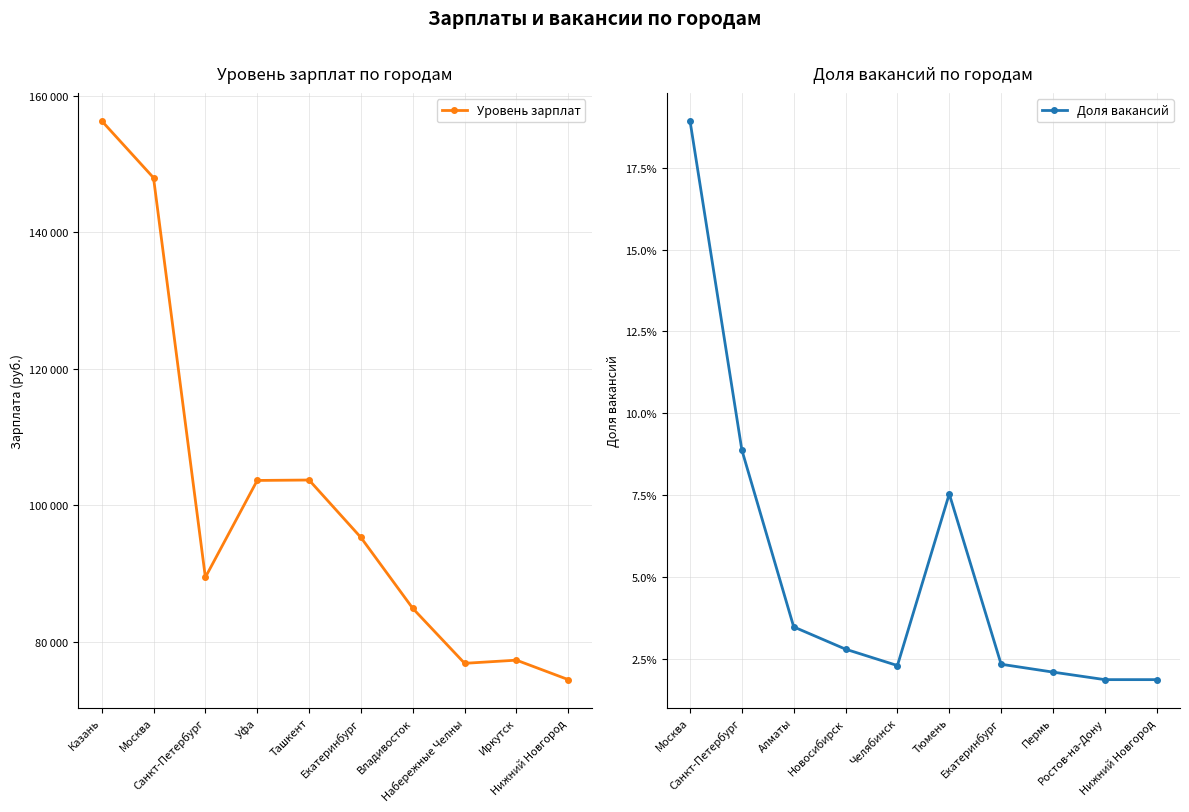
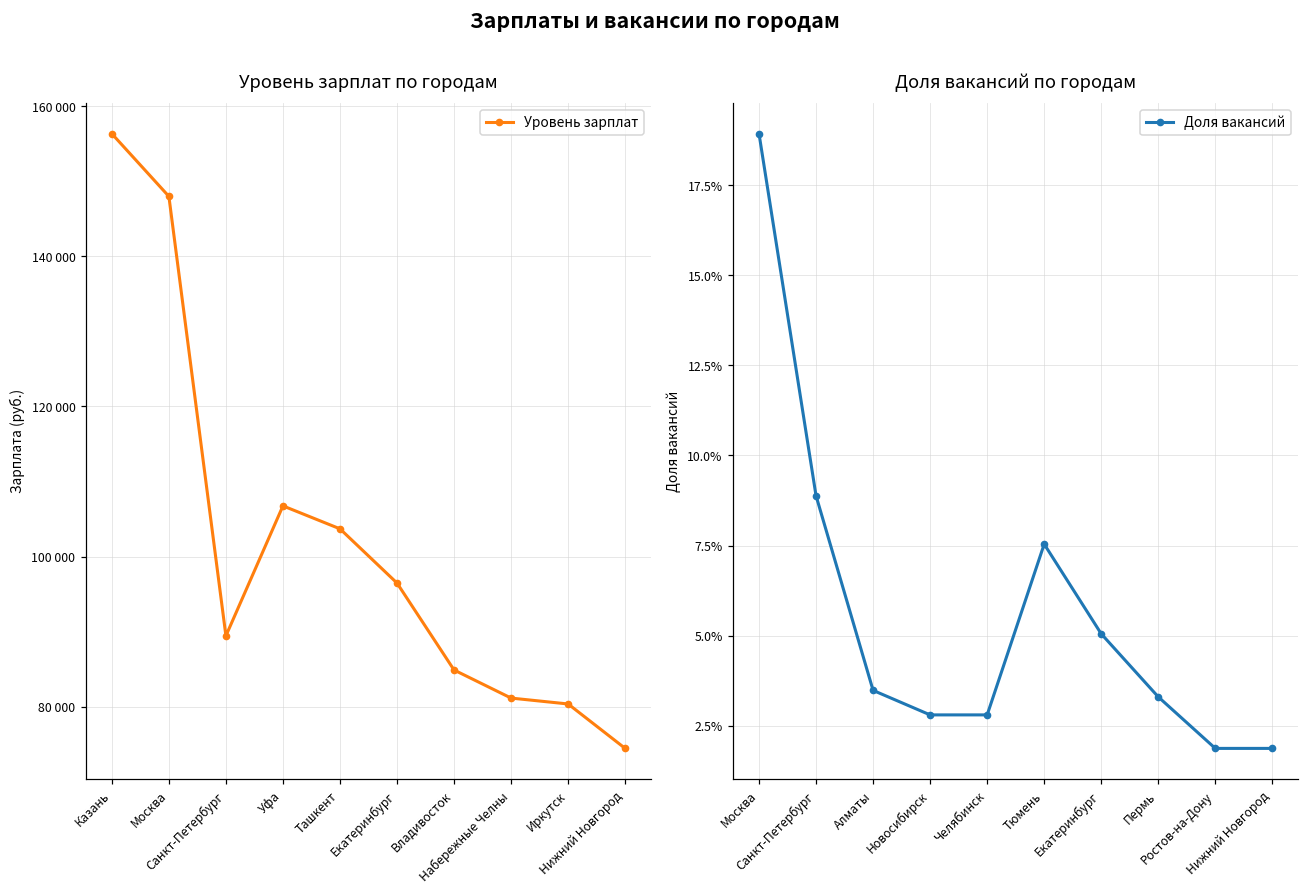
  {
    "Уровень зарплат по городам": {
      "Казань": "156000",
      "Москва": "148000",
      "Санкт-Петербург": "89000",
-     "Уфа": "104000",
+     "Уфа": "107000",
      "Ташкент": "104000",
-     "Екатеринбург": "95000",
+     "Екатеринбург": "96000",
      "Владивосток": "85000",
-     "Набережные Челны": "77000",
-     "Иркутск": "77000",
+     "Набережные Челны": "81000",
+     "Иркутск": "80000",
      "Нижний Новгород": "74000"
    },
    "Доля вакансий по городам": {
      "Москва": "18.9%",
      "Санкт-Петербург": "8.9%",
      "Алматы": "3.5%",
      "Новосибирск": "2.8%",
-     "Челябинск": "2.3%",
+     "Челябинск": "2.8%",
      "Тюмень": "7.5%",
-     "Екатеринбург": "2.3%",
-     "Пермь": "2.1%",
+     "Екатеринбург": "5.1%",
+     "Пермь": "3.3%",
      "Ростов-на-Дону": "1.9%",
      "Нижний Новгород": "1.9%"
    }
  }
